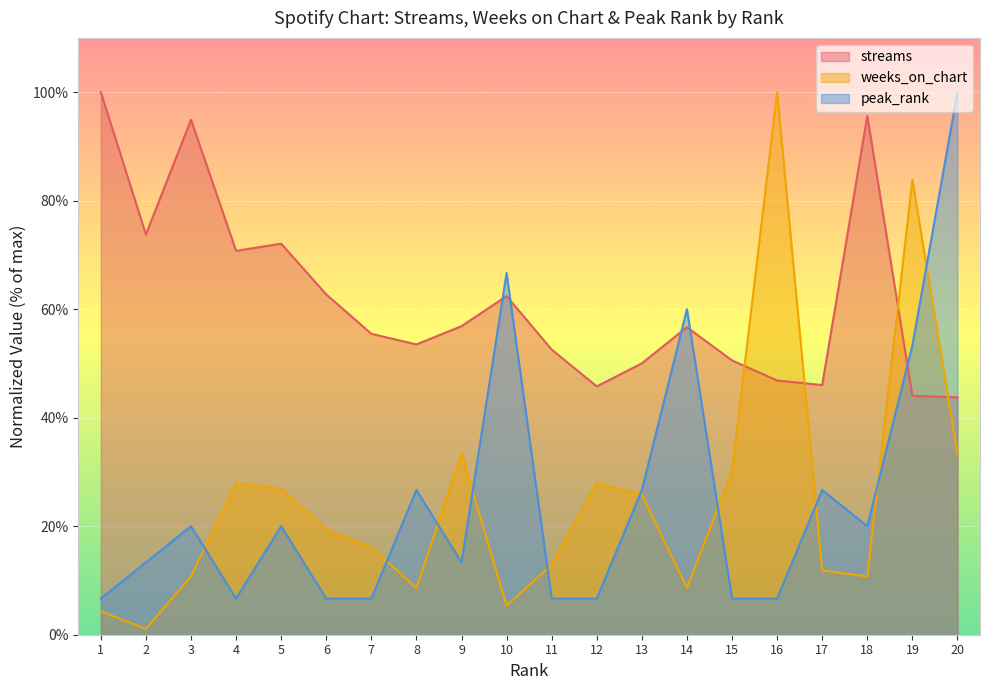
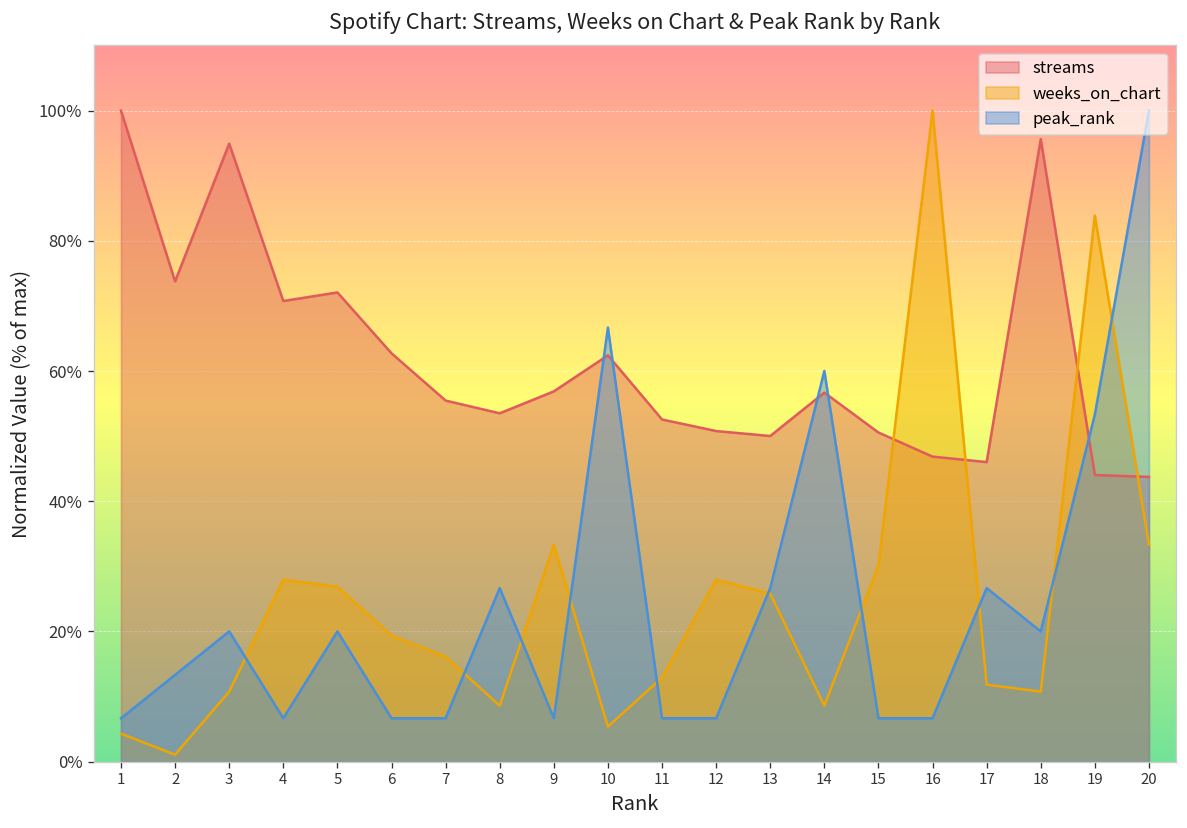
  {
    "streams": {
      "1": "100%",
      "2": "74%",
      "3": "95%",
      "4": "71%",
      "5": "72%",
      "6": "63%",
      "7": "55%",
      "8": "54%",
      "9": "57%",
      "10": "62%",
      "11": "53%",
-     "12": "46%",
+     "12": "51%",
      "13": "50%",
      "14": "57%",
      "15": "51%",
      "16": "47%",
      "17": "46%",
      "18": "96%",
      "19": "44%",
      "20": "44%"
    },
    "weeks_on_chart": {
      "1": "4%",
      "2": "1%",
      "3": "11%",
      "4": "28%",
      "5": "27%",
      "6": "19%",
      "7": "16%",
      "8": "9%",
      "9": "33%",
      "10": "5%",
      "11": "13%",
      "12": "28%",
      "13": "26%",
      "14": "9%",
      "15": "30%",
      "16": "100%",
      "17": "12%",
      "18": "11%",
      "19": "84%",
      "20": "33%"
    },
    "peak_rank": {
      "1": "7%",
      "2": "13%",
      "3": "20%",
      "4": "7%",
      "5": "20%",
      "6": "7%",
      "7": "7%",
      "8": "27%",
-     "9": "13%",
+     "9": "7%",
      "10": "67%",
      "11": "7%",
      "12": "7%",
      "13": "27%",
      "14": "60%",
      "15": "7%",
      "16": "7%",
      "17": "27%",
      "18": "20%",
      "19": "53%"
    }
  }
